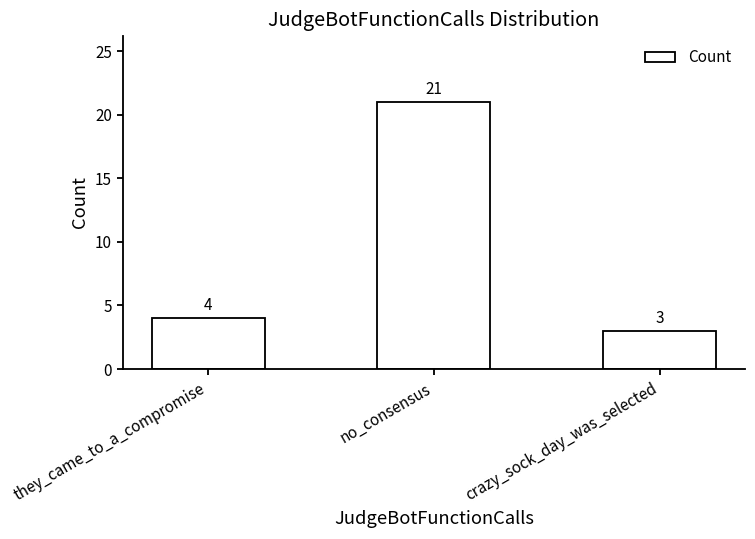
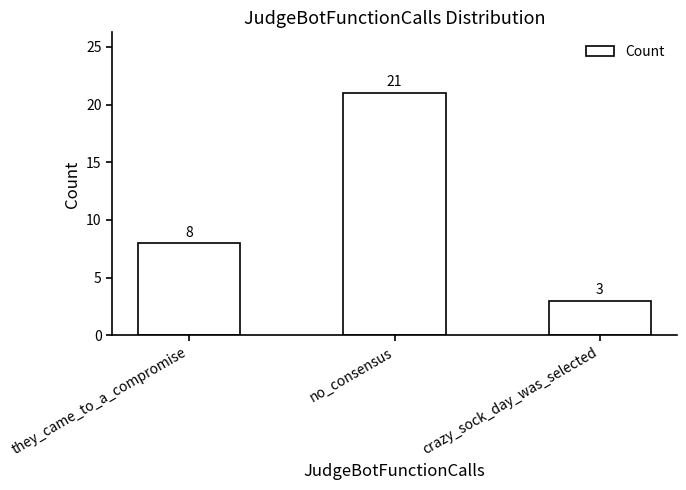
  {
-   "they_came_to_a_compromise": 4,
+   "they_came_to_a_compromise": 8,
    "no_consensus": 21,
    "crazy_sock_day_was_selected": 3
  }
